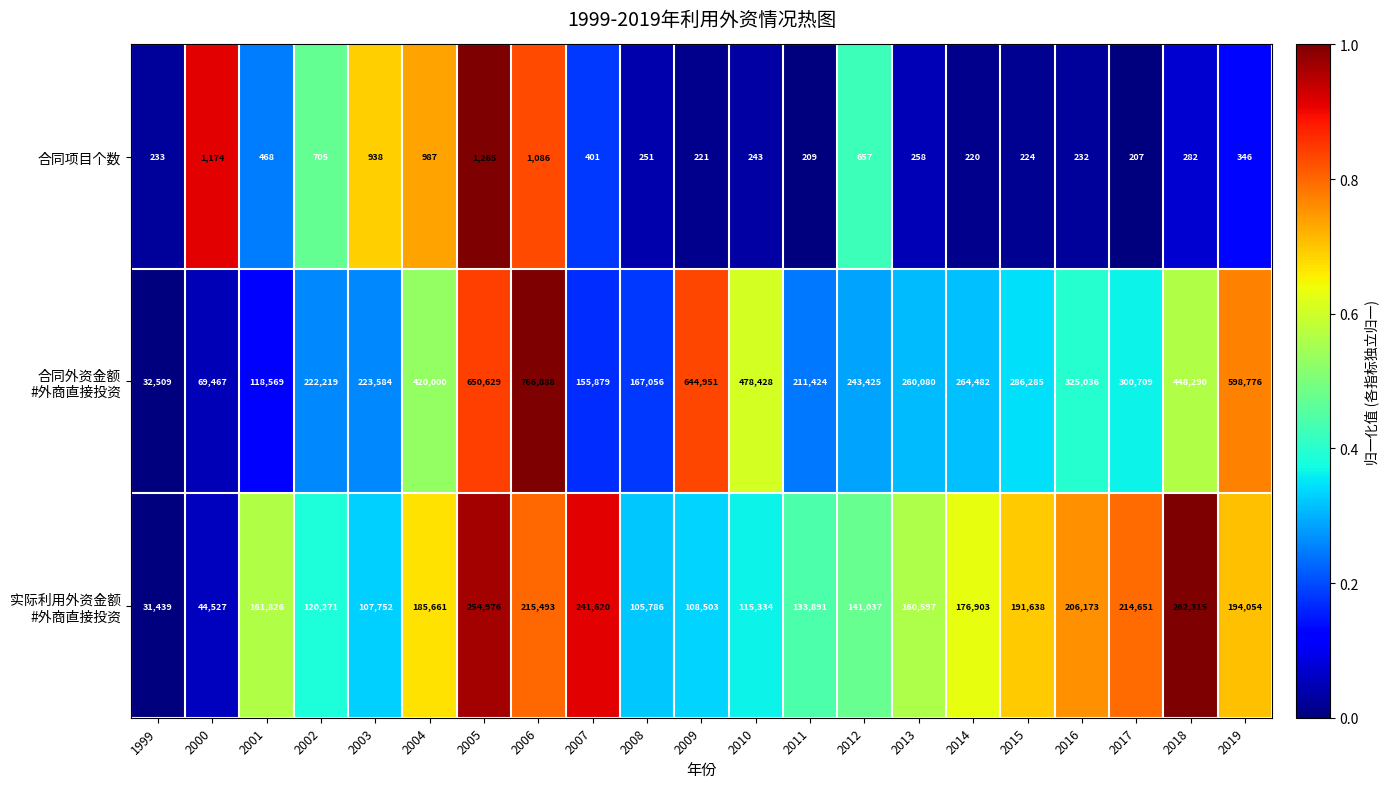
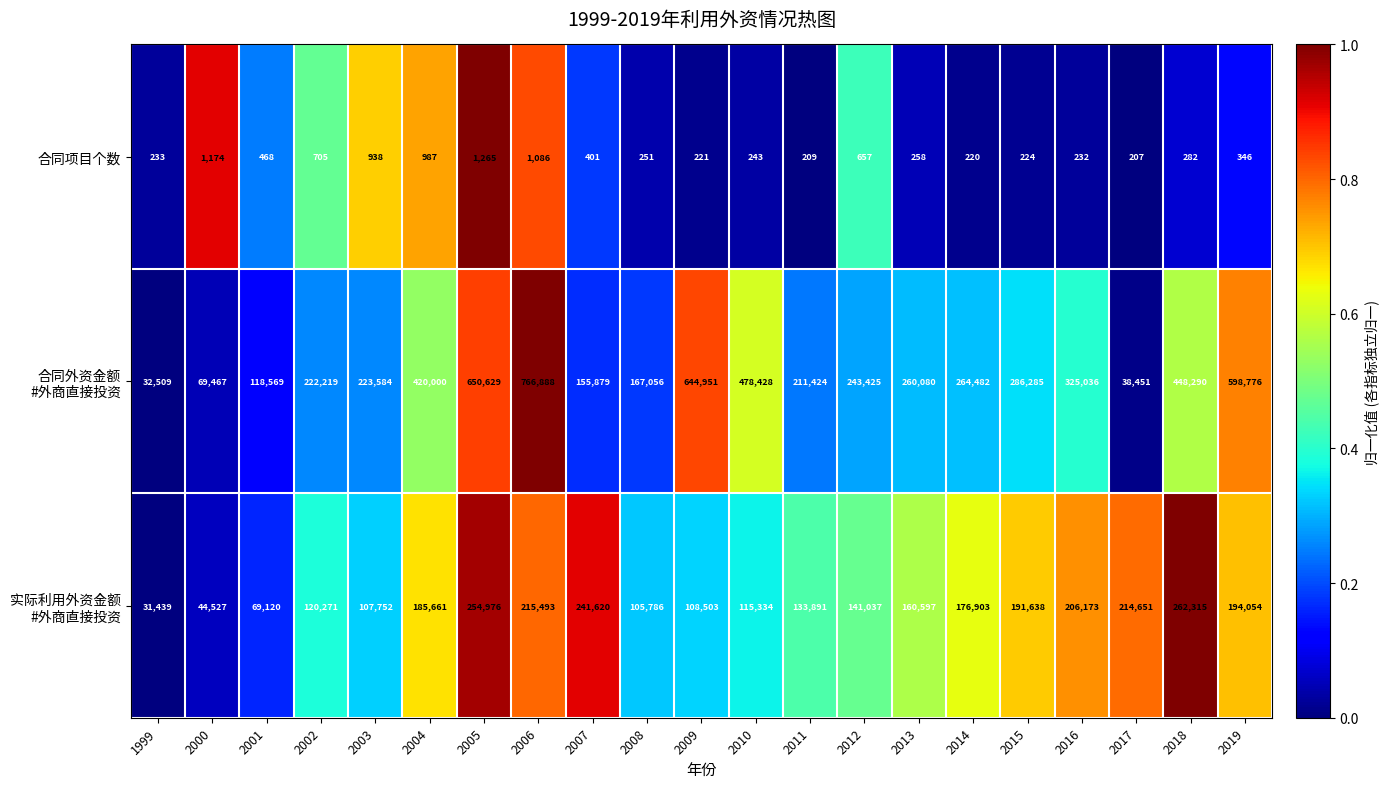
  {
    "合同项目个数": {
      "1999": "233",
      "2000": "1,174",
      "2001": "468",
      "2002": "705",
      "2003": "938",
      "2004": "987",
      "2005": "1,265",
      "2006": "1,086",
      "2007": "401",
      "2008": "251",
      "2009": "221",
      "2010": "243",
      "2011": "209",
      "2012": "657",
      "2013": "258",
      "2014": "220",
      "2015": "224",
      "2016": "232",
      "2017": "207",
      "2018": "282",
      "2019": "346"
    },
    "合同外资金额 #外商直接投资": {
      "1999": "32,509",
      "2000": "69,467",
      "2001": "118,569",
      "2002": "222,219",
      "2003": "223,584",
      "2004": "420,000",
      "2005": "650,629",
      "2006": "766,888",
      "2007": "155,879",
      "2008": "167,056",
      "2009": "644,951",
      "2010": "478,428",
      "2011": "211,424",
      "2012": "243,425",
      "2013": "260,080",
      "2014": "264,482",
      "2015": "286,285",
      "2016": "325,036",
-     "2017": "300,709",
+     "2017": "38,451",
      "2018": "448,290",
      "2019": "598,776"
    },
    "实际利用外资金额 #外商直接投资": {
      "1999": "31,439",
      "2000": "44,527",
-     "2001": "161,826",
+     "2001": "69,120",
      "2002": "120,271",
      "2003": "107,752",
      "2004": "185,661",
      "2005": "254,976",
      "2006": "215,493",
      "2007": "241,620",
      "2008": "105,786",
      "2009": "108,503",
      "2010": "115,334",
      "2011": "133,891",
      "2012": "141,037",
      "2013": "160,597",
      "2014": "176,903",
      "2015": "191,638",
      "2016": "206,173",
      "2017": "214,651",
      "2018": "262,315",
      "2019": "194,054"
    }
  }
